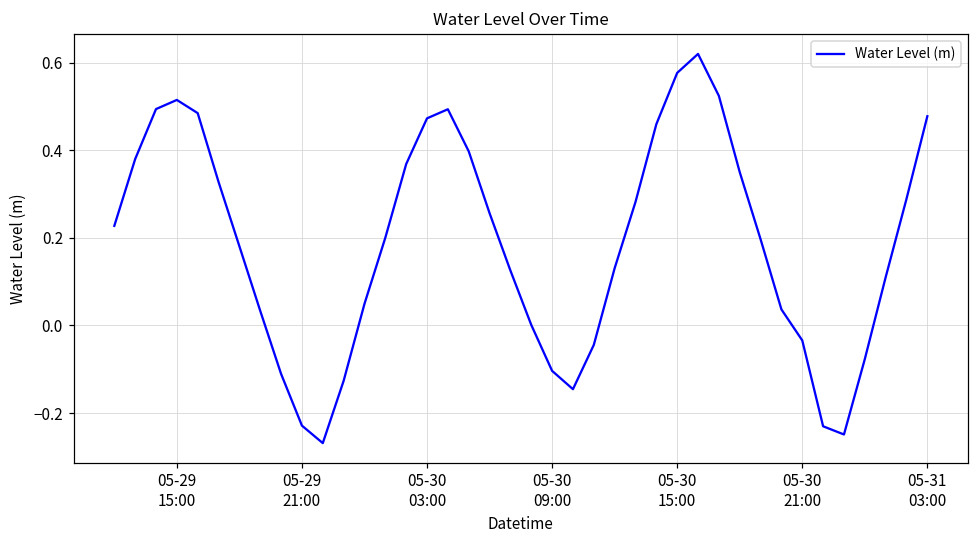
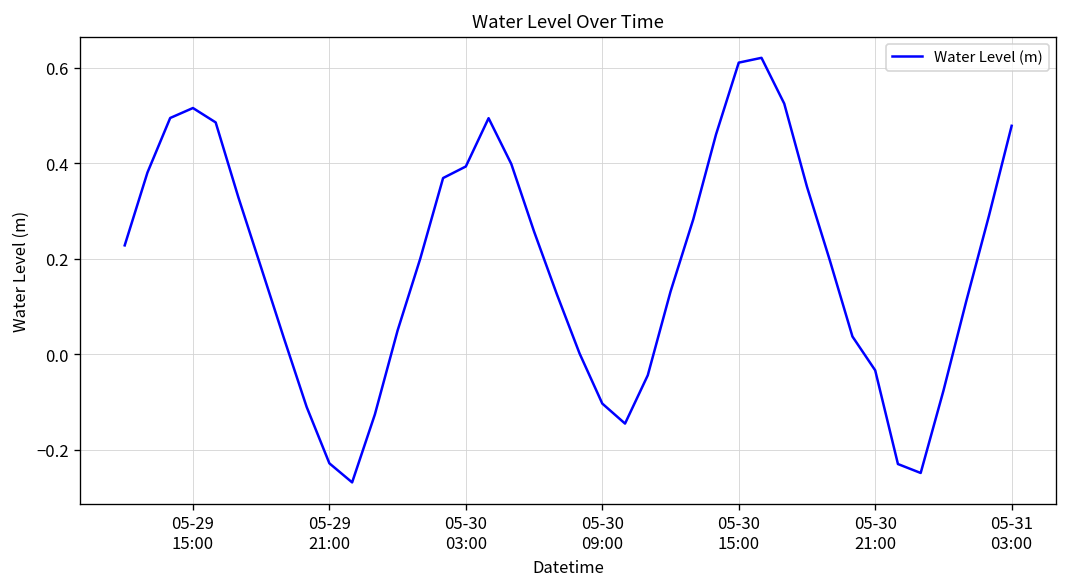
  {
    "05-29 15:00": 0.52,
    "05-29 21:00": -0.23,
-   "05-30 03:00": 0.47,
+   "05-30 03:00": 0.39,
    "05-30 09:00": -0.10,
-   "05-30 15:00": 0.58,
+   "05-30 15:00": 0.61,
    "05-30 21:00": -0.03,
    "05-31 03:00": 0.48
  }
